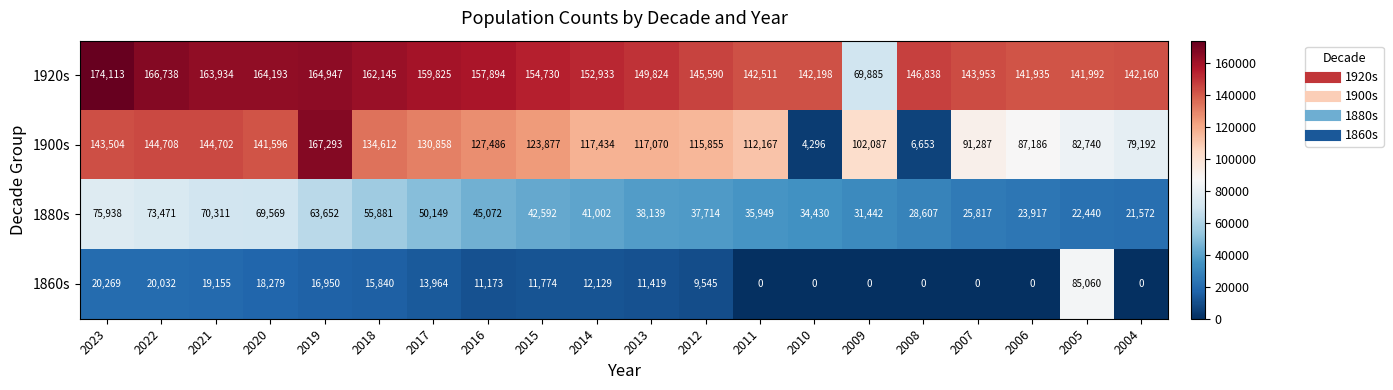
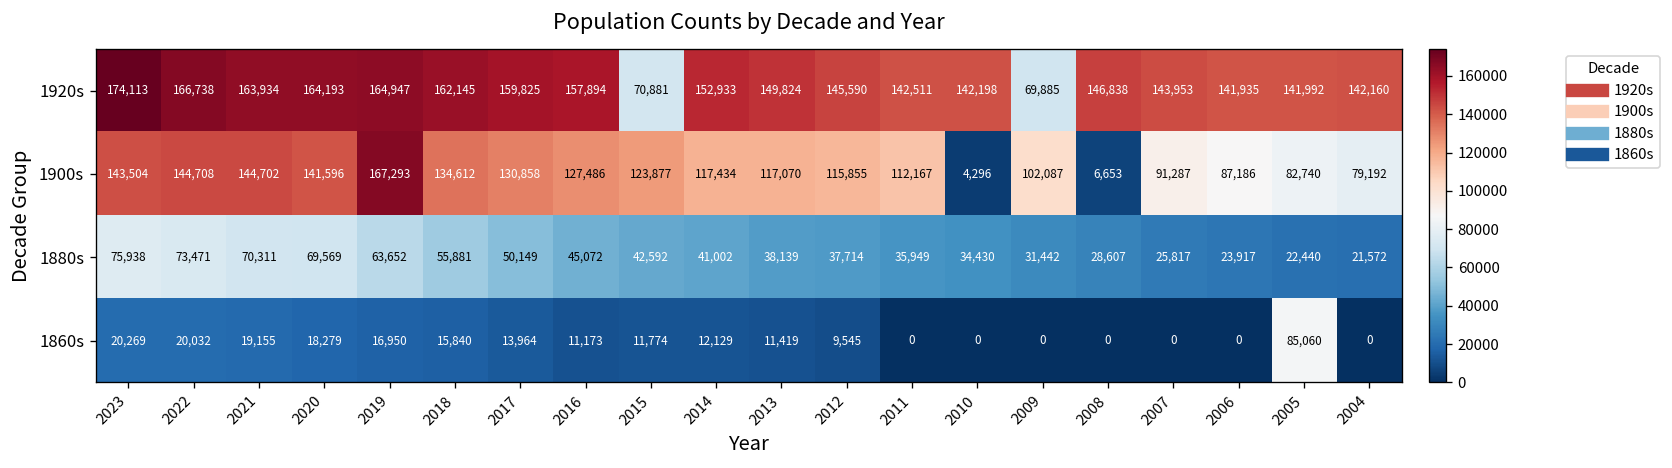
  {
    "1920s": {
      "2023": "174,113",
      "2022": "166,738",
      "2021": "163,934",
      "2020": "164,193",
      "2019": "164,947",
      "2018": "162,145",
      "2017": "159,825",
      "2016": "157,894",
-     "2015": "154,730",
+     "2015": "70,881",
      "2014": "152,933",
      "2013": "149,824",
      "2012": "145,590",
      "2011": "142,511",
      "2010": "142,198",
      "2009": "69,885",
      "2008": "146,838",
      "2007": "143,953",
      "2006": "141,935",
      "2005": "141,992",
      "2004": "142,160"
    },
    "1900s": {
      "2023": "143,504",
      "2022": "144,708",
      "2021": "144,702",
      "2020": "141,596",
      "2019": "167,293",
      "2018": "134,612",
      "2017": "130,858",
      "2016": "127,486",
      "2015": "123,877",
      "2014": "117,434",
      "2013": "117,070",
      "2012": "115,855",
      "2011": "112,167",
      "2010": "4,296",
      "2009": "102,087",
      "2008": "6,653",
      "2007": "91,287",
      "2006": "87,186",
      "2005": "82,740",
      "2004": "79,192"
    },
    "1880s": {
      "2023": "75,938",
      "2022": "73,471",
      "2021": "70,311",
      "2020": "69,569",
      "2019": "63,652",
      "2018": "55,881",
      "2017": "50,149",
      "2016": "45,072",
      "2015": "42,592",
      "2014": "41,002",
      "2013": "38,139",
      "2012": "37,714",
      "2011": "35,949",
      "2010": "34,430",
      "2009": "31,442",
      "2008": "28,607",
      "2007": "25,817",
      "2006": "23,917",
      "2005": "22,440",
      "2004": "21,572"
    },
    "1860s": {
      "2023": "20,269",
      "2022": "20,032",
      "2021": "19,155",
      "2020": "18,279",
      "2019": "16,950",
      "2018": "15,840",
      "2017": "13,964",
      "2016": "11,173",
      "2015": "11,774",
      "2014": "12,129",
      "2013": "11,419",
      "2012": "9,545",
      "2011": "0",
      "2010": "0",
      "2009": "0",
      "2008": "0",
      "2007": "0",
      "2006": "0",
      "2005": "85,060",
      "2004": "0"
    }
  }
